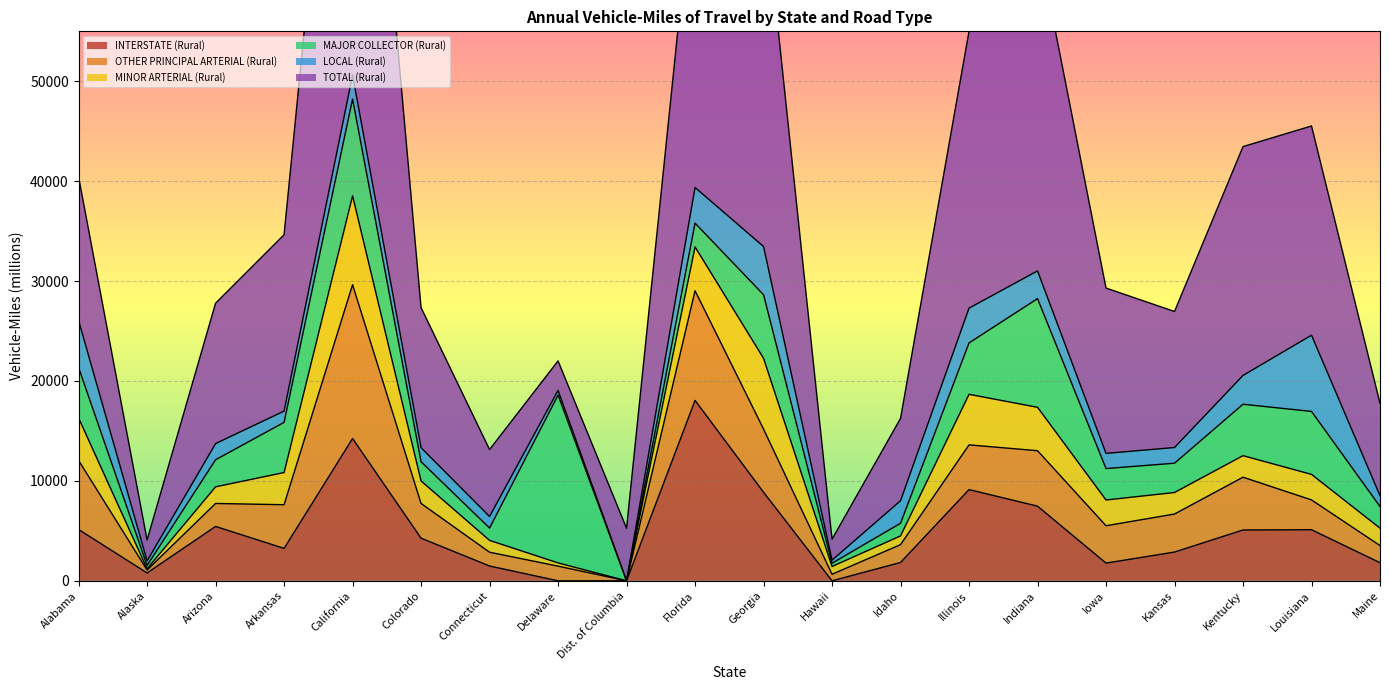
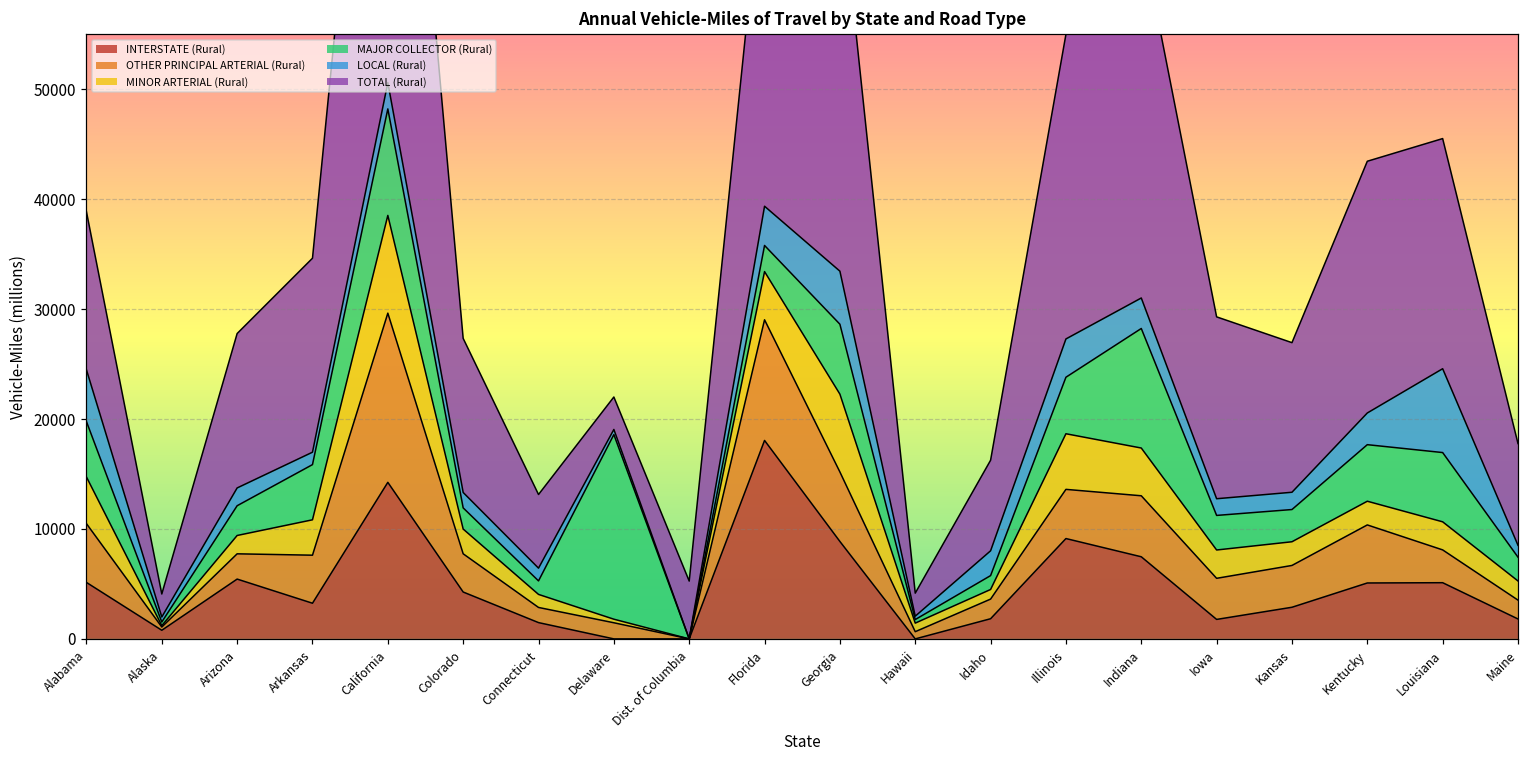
  {
    "INTERSTATE (Rural)": {
      "Alabama": 5000,
      "Alaska": 1000,
      "Arizona": 5000,
      "Arkansas": 3000,
      "California": 14000,
      "Colorado": 4000,
      "Connecticut": 1000,
      "Delaware": 0,
      "Florida": 18000,
      "Georgia": 9000,
      "Hawaii": 0,
      "Idaho": 2000,
      "Illinois": 9000,
      "Indiana": 7000,
      "Iowa": 2000,
      "Kansas": 3000,
      "Kentucky": 5000,
      "Louisiana": 5000,
      "Maine": 2000
    },
    "OTHER PRINCIPAL ARTERIAL (Rural)": {
-     "Alabama": 7000,
+     "Alabama": 5000,
      "Arizona": 2000,
      "Arkansas": 4000,
      "California": 15000,
      "Colorado": 3000,
      "Connecticut": 1000,
      "Delaware": 1000,
      "Florida": 11000,
      "Georgia": 6000,
      "Hawaii": 1000,
      "Idaho": 2000,
      "Illinois": 4000,
      "Indiana": 6000,
      "Iowa": 4000,
      "Kansas": 4000,
      "Kentucky": 5000,
      "Louisiana": 3000,
      "Maine": 2000
    },
    "MINOR ARTERIAL (Rural)": {
      "Alabama": 4000,
      "Arizona": 2000,
      "Arkansas": 3000,
      "California": 9000,
      "Colorado": 2000,
      "Connecticut": 1000,
      "Delaware": 0,
      "Florida": 4000,
      "Georgia": 7000,
      "Hawaii": 1000,
      "Idaho": 1000,
      "Illinois": 5000,
      "Indiana": 4000,
      "Iowa": 3000,
      "Kansas": 2000,
      "Kentucky": 2000,
      "Louisiana": 3000,
      "Maine": 2000
    },
    "MAJOR COLLECTOR (Rural)": {
      "Alabama": 5000,
      "Alaska": 0,
      "Arizona": 3000,
      "Arkansas": 5000,
      "California": 10000,
      "Colorado": 2000,
      "Connecticut": 1000,
      "Delaware": 17000,
      "Florida": 2000,
      "Georgia": 6000,
      "Hawaii": 0,
      "Idaho": 1000,
      "Illinois": 5000,
      "Indiana": 11000,
      "Iowa": 3000,
      "Kansas": 3000,
      "Kentucky": 5000,
      "Louisiana": 6000,
      "Maine": 2000
    },
    "LOCAL (Rural)": {
      "Alabama": 5000,
      "Alaska": 0,
      "Arizona": 2000,
      "Arkansas": 1000,
      "Colorado": 1000,
      "Connecticut": 1000,
      "Delaware": 0,
      "Florida": 4000,
      "Georgia": 5000,
      "Hawaii": 0,
      "Idaho": 2000,
      "Illinois": 3000,
      "Indiana": 3000,
      "Iowa": 2000,
      "Kansas": 2000,
      "Kentucky": 3000,
      "Louisiana": 8000,
      "Maine": 1000
    },
    "TOTAL (Rural)": {
      "Alabama": 14000,
      "Alaska": 2000,
      "Arizona": 14000,
      "Arkansas": 18000,
      "Colorado": 14000,
      "Connecticut": 7000,
      "Delaware": 3000,
      "Dist. of Columbia": 5000,
      "Hawaii": 2000,
      "Idaho": 8000,
      "Illinois": 28000,
      "Iowa": 17000,
      "Kansas": 14000,
      "Kentucky": 23000,
      "Louisiana": 21000,
      "Maine": 9000
    }
  }
